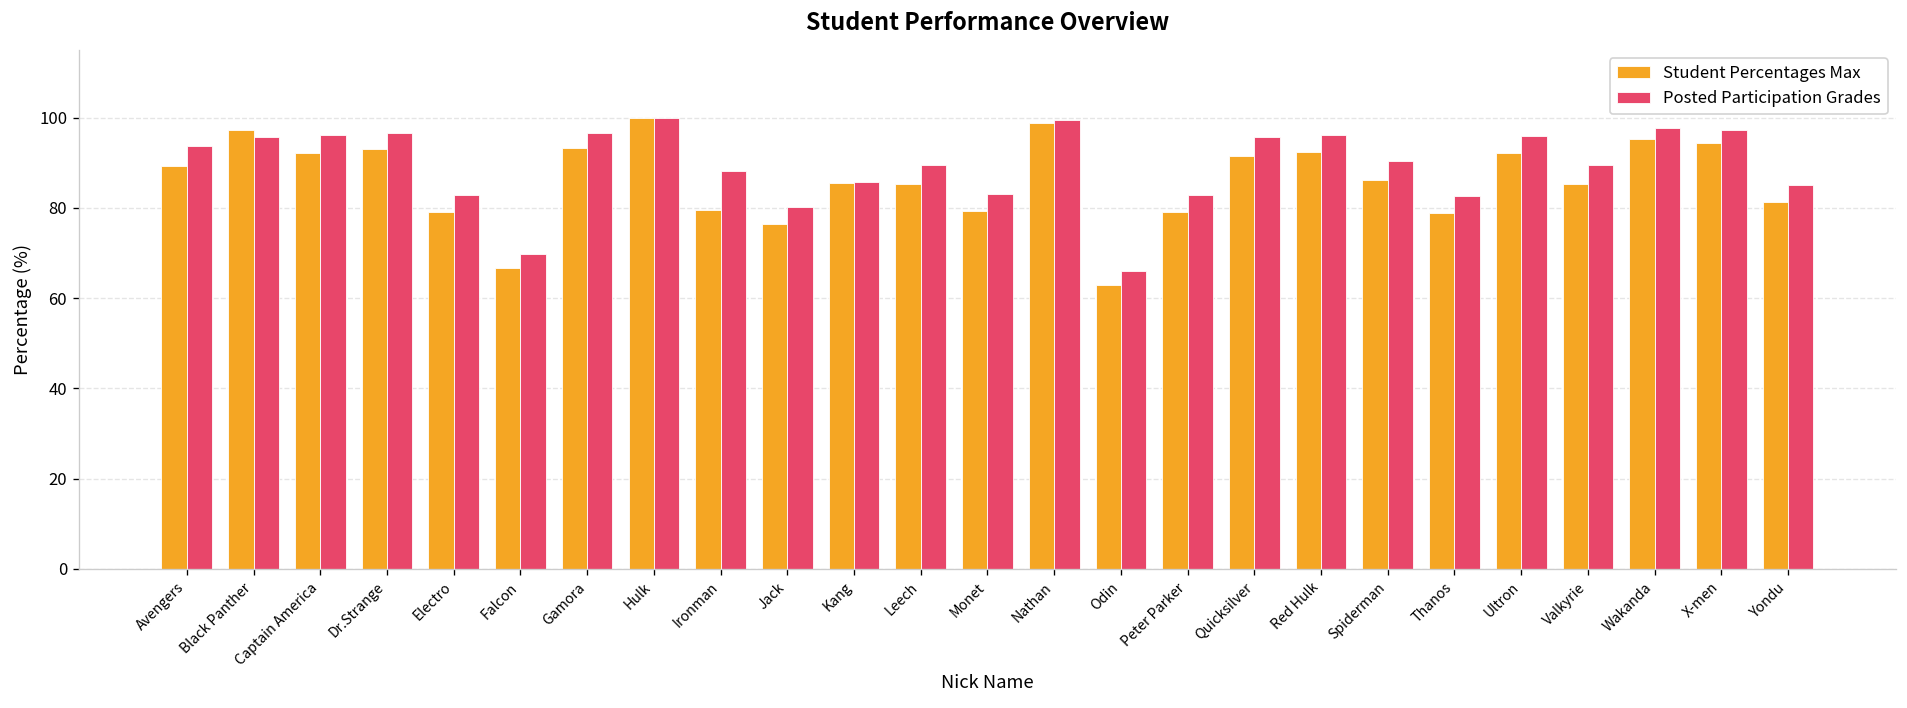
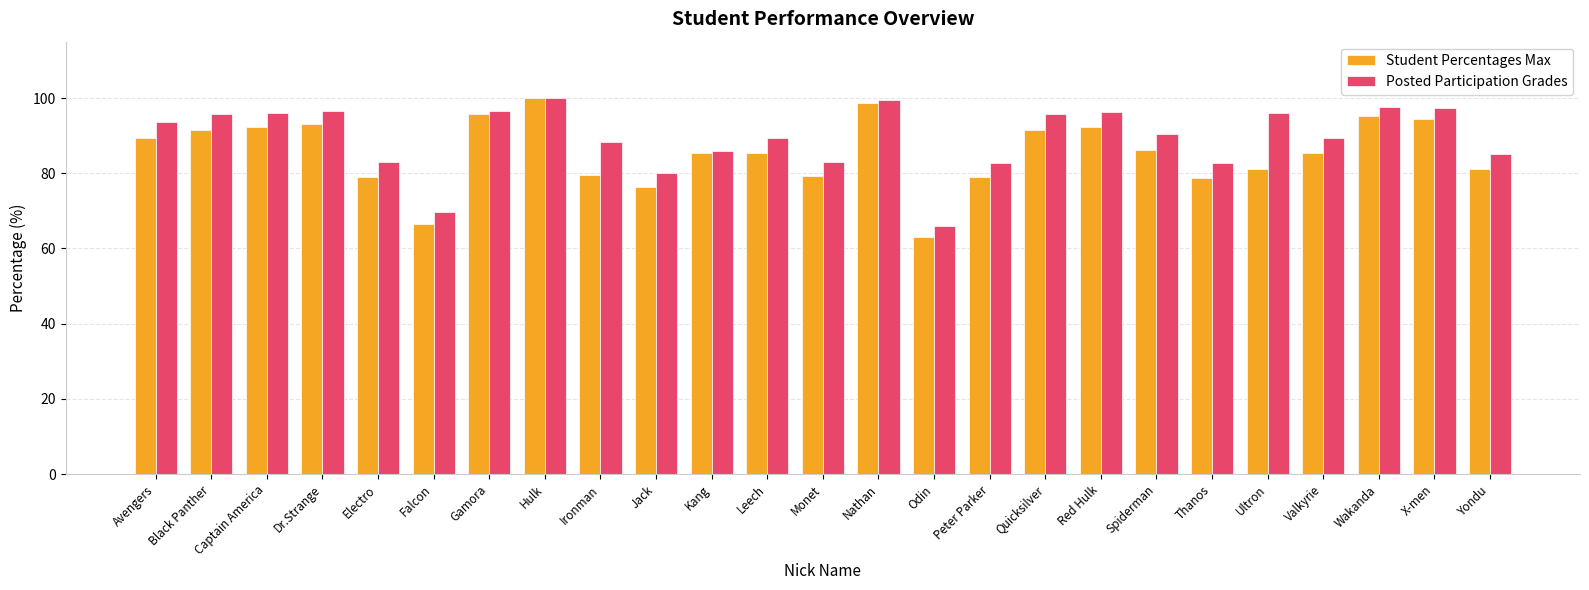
  {
    "Student Percentages Max": {
      "Avengers": 89,
-     "Black Panther": 97,
+     "Black Panther": 92,
      "Captain America": 92,
      "Dr.Strange": 93,
      "Electro": 79,
      "Falcon": 67,
-     "Gamora": 93,
+     "Gamora": 96,
      "Hulk": 100,
      "Ironman": 80,
      "Jack": 76,
      "Kang": 85,
      "Leech": 85,
      "Monet": 79,
      "Nathan": 99,
      "Odin": 63,
      "Peter Parker": 79,
      "Quicksilver": 91,
      "Red Hulk": 92,
      "Spiderman": 86,
      "Thanos": 79,
-     "Ultron": 92,
+     "Ultron": 81,
      "Valkyrie": 85,
      "Wakanda": 95,
      "X-men": 94,
      "Yondu": 81
    },
    "Posted Participation Grades": {
      "Avengers": 94,
      "Black Panther": 96,
      "Captain America": 96,
      "Dr.Strange": 97,
      "Electro": 83,
      "Falcon": 70,
      "Gamora": 97,
      "Hulk": 100,
      "Ironman": 88,
      "Jack": 80,
      "Kang": 86,
      "Leech": 89,
      "Monet": 83,
      "Nathan": 99,
      "Odin": 66,
      "Peter Parker": 83,
      "Quicksilver": 96,
      "Red Hulk": 96,
      "Spiderman": 90,
      "Thanos": 83,
      "Ultron": 96,
      "Valkyrie": 89,
      "Wakanda": 98,
      "X-men": 97,
      "Yondu": 85
    }
  }
